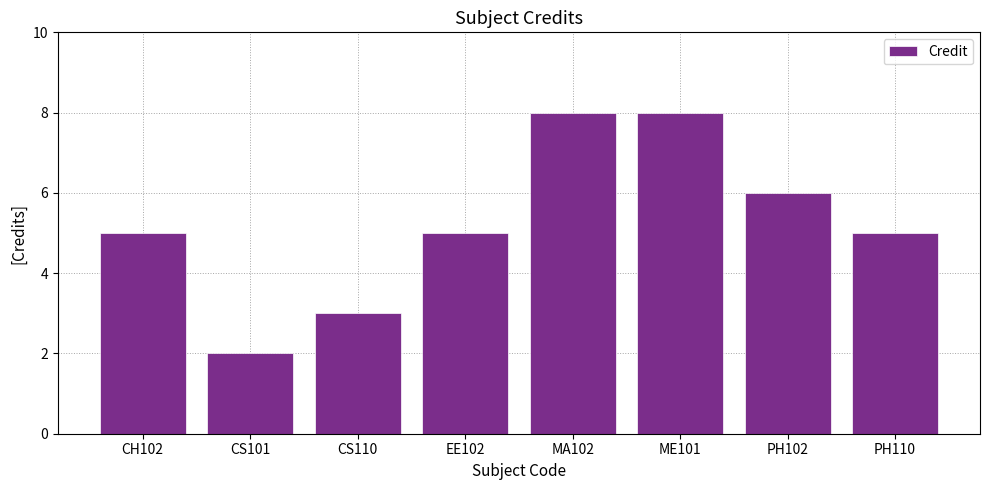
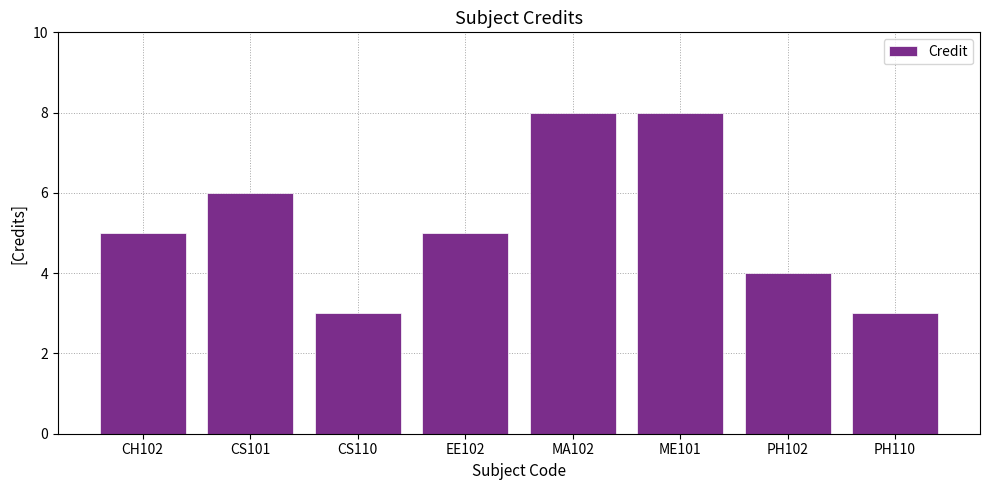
  {
    "CH102": 5,
-   "CS101": 2,
+   "CS101": 6,
    "CS110": 3,
    "EE102": 5,
    "MA102": 8,
    "ME101": 8,
-   "PH102": 6,
-   "PH110": 5
+   "PH102": 4,
+   "PH110": 3
  }
